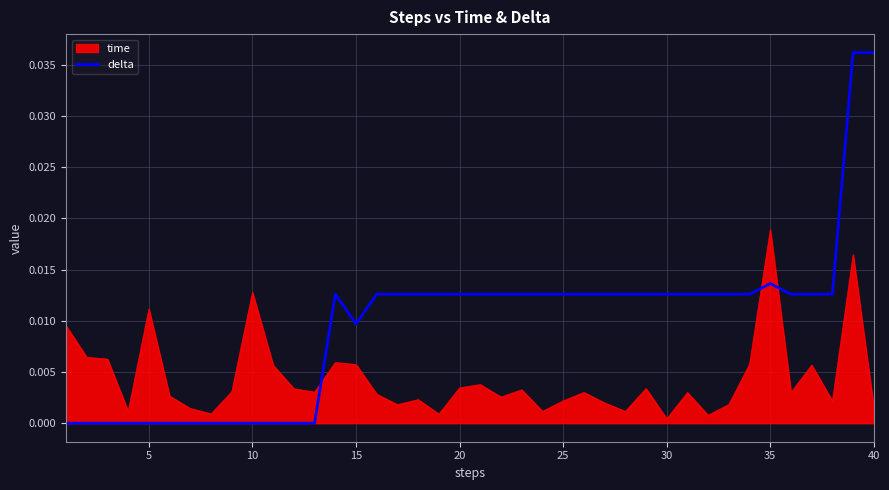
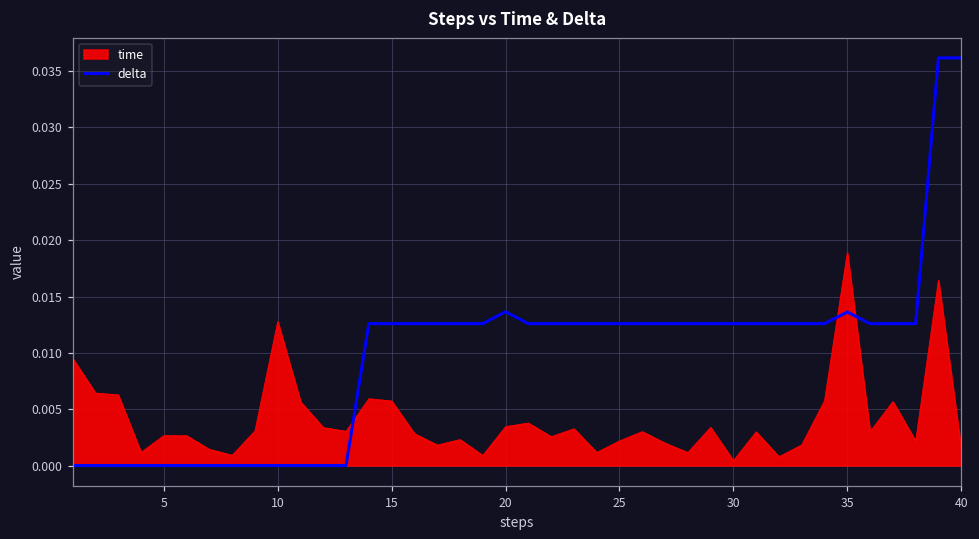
  {
    "time": {
-     "5": 0.0112,
+     "5": 0.0027,
      "10": 0.0128,
      "15": 0.0057,
      "20": 0.0035,
      "25": 0.0022,
      "30": 0.0004,
      "35": 0.0189,
      "40": 0.0015
    },
    "delta": {
      "5": 0.0000,
      "10": 0.0000,
-     "15": 0.0097,
-     "20": 0.0126,
+     "15": 0.0126,
+     "20": 0.0136,
      "25": 0.0126,
      "30": 0.0126,
      "35": 0.0136,
      "40": 0.0362
    }
  }
